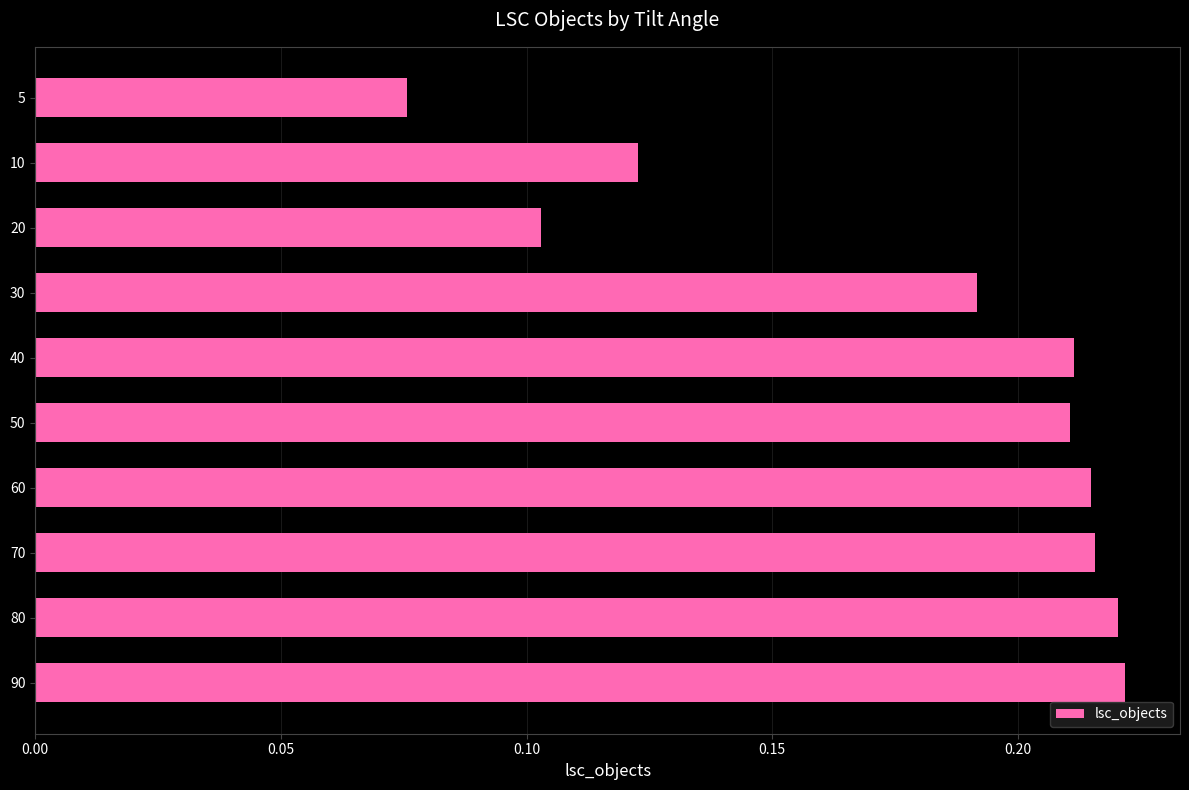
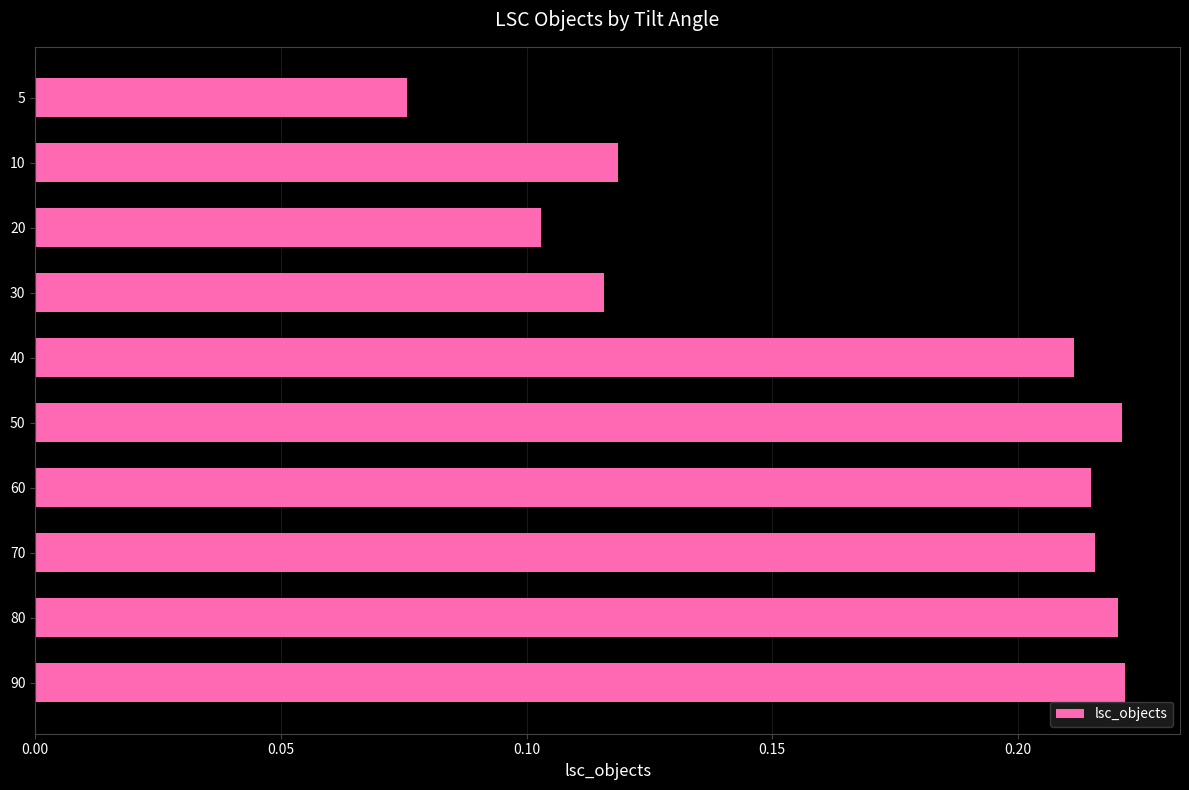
  {
    "5": 0.076,
-   "10": 0.123,
+   "10": 0.119,
    "20": 0.103,
-   "30": 0.192,
+   "30": 0.116,
    "40": 0.211,
-   "50": 0.211,
+   "50": 0.221,
    "60": 0.215,
    "70": 0.216,
    "80": 0.220,
    "90": 0.222
  }
